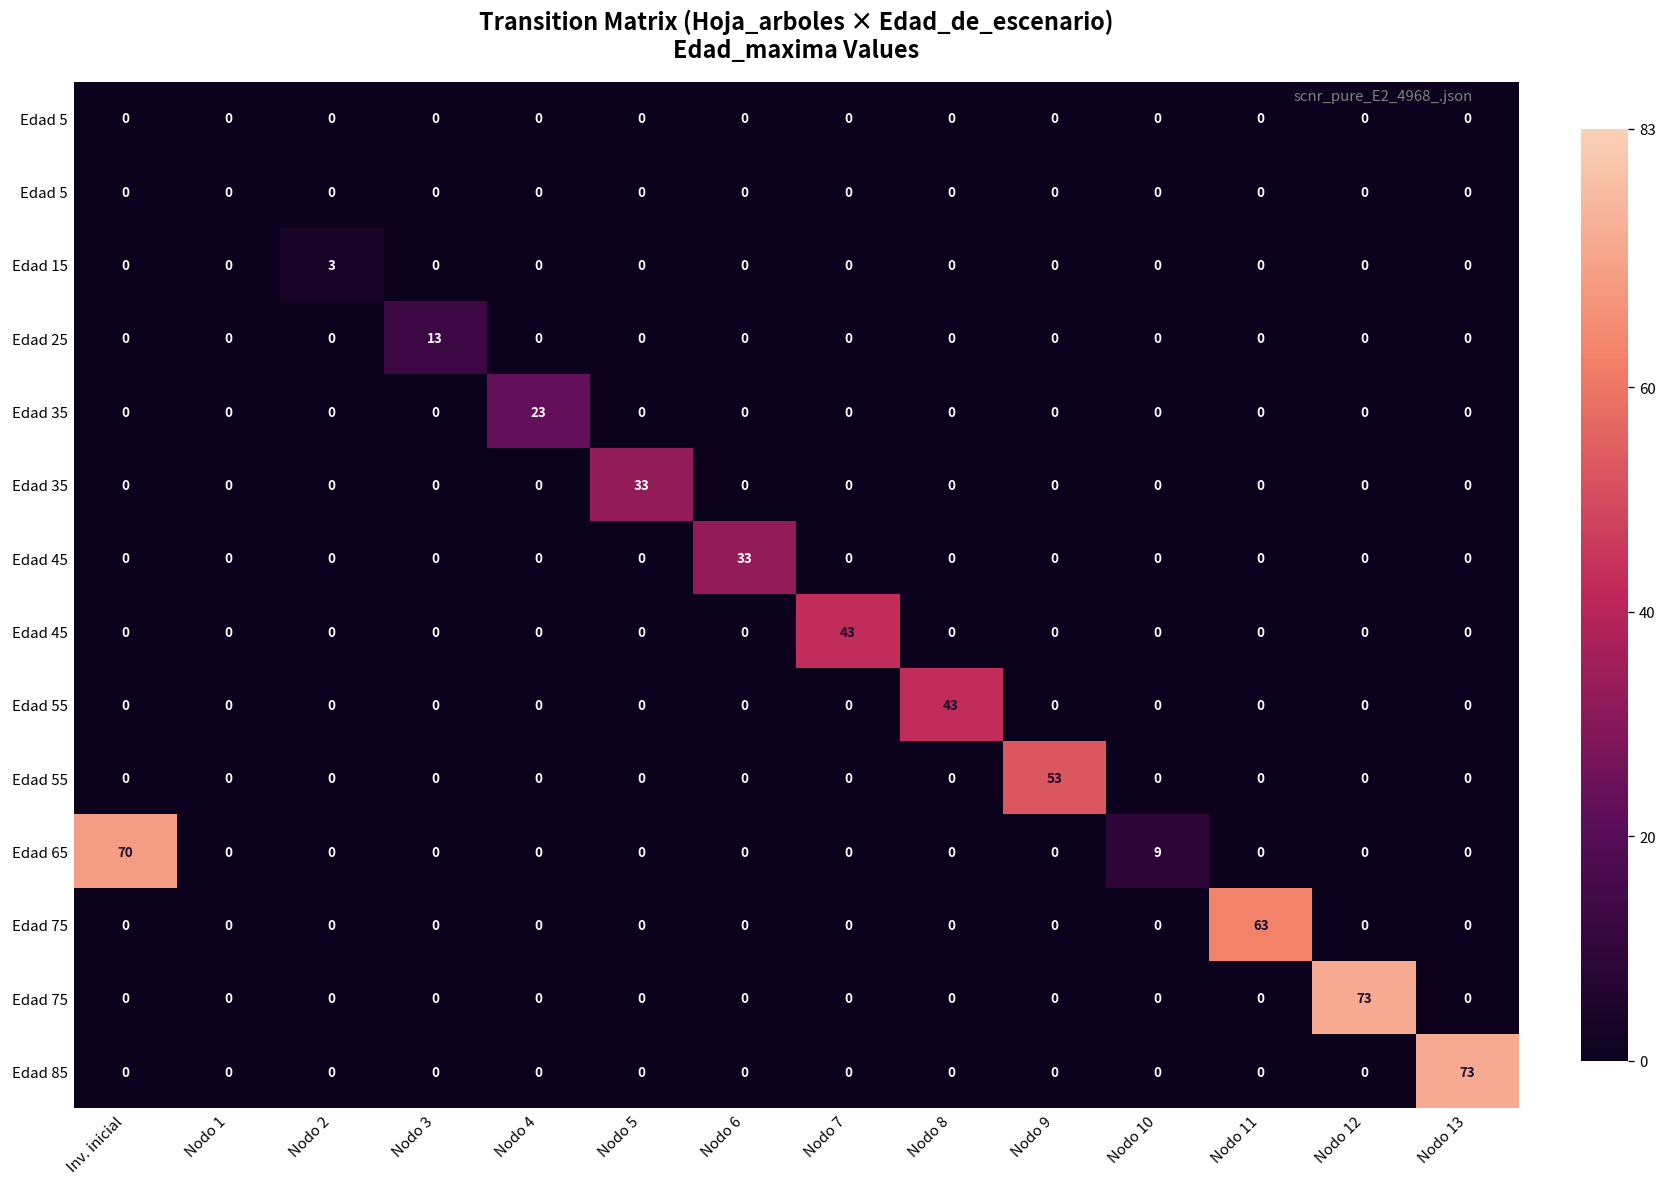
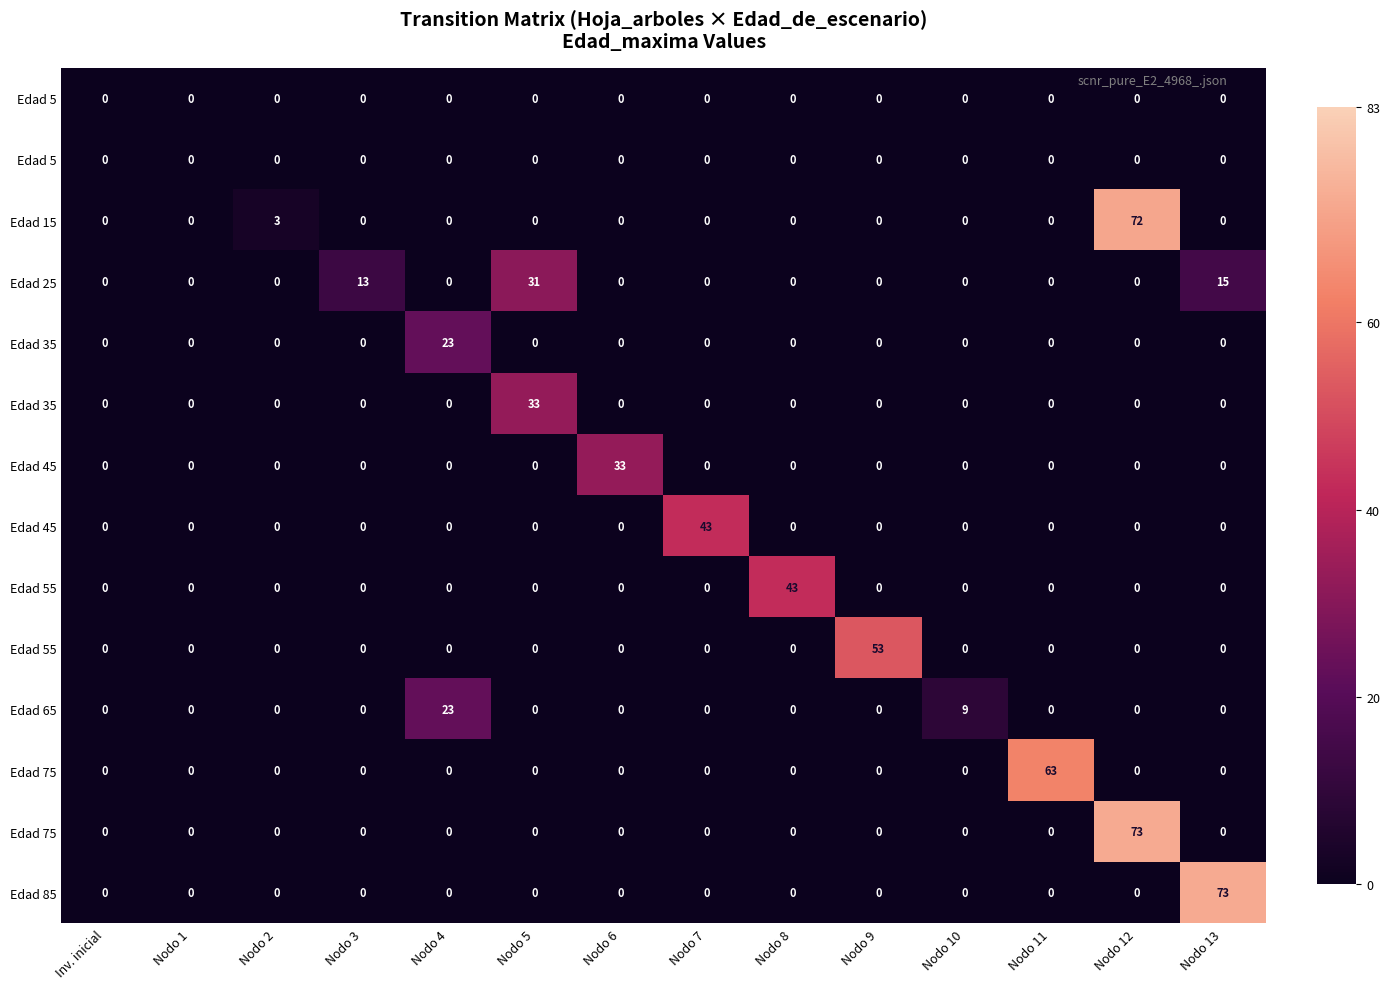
  {
    "Edad 15": {
      "Inv. inicial": 0,
      "Nodo 1": 0,
      "Nodo 2": 3,
      "Nodo 3": 0,
      "Nodo 4": 0,
      "Nodo 5": 0,
      "Nodo 6": 0,
      "Nodo 7": 0,
      "Nodo 8": 0,
      "Nodo 9": 0,
      "Nodo 10": 0,
      "Nodo 11": 0,
-     "Nodo 12": 0,
+     "Nodo 12": 72,
      "Nodo 13": 0
    },
    "Edad 25": {
      "Inv. inicial": 0,
      "Nodo 1": 0,
      "Nodo 2": 0,
      "Nodo 3": 13,
      "Nodo 4": 0,
-     "Nodo 5": 0,
+     "Nodo 5": 31,
      "Nodo 6": 0,
      "Nodo 7": 0,
      "Nodo 8": 0,
      "Nodo 9": 0,
      "Nodo 10": 0,
      "Nodo 11": 0,
      "Nodo 12": 0,
-     "Nodo 13": 0
+     "Nodo 13": 15
    },
    "Edad 65": {
-     "Inv. inicial": 70,
+     "Inv. inicial": 0,
      "Nodo 1": 0,
      "Nodo 2": 0,
      "Nodo 3": 0,
-     "Nodo 4": 0,
+     "Nodo 4": 23,
      "Nodo 5": 0,
      "Nodo 6": 0,
      "Nodo 7": 0,
      "Nodo 8": 0,
      "Nodo 9": 0,
      "Nodo 10": 9,
      "Nodo 11": 0,
      "Nodo 12": 0,
      "Nodo 13": 0
    },
    "Edad 85": {
      "Inv. inicial": 0,
      "Nodo 1": 0,
      "Nodo 2": 0,
      "Nodo 3": 0,
      "Nodo 4": 0,
      "Nodo 5": 0,
      "Nodo 6": 0,
      "Nodo 7": 0,
      "Nodo 8": 0,
      "Nodo 9": 0,
      "Nodo 10": 0,
      "Nodo 11": 0,
      "Nodo 12": 0,
      "Nodo 13": 73
    }
  }
